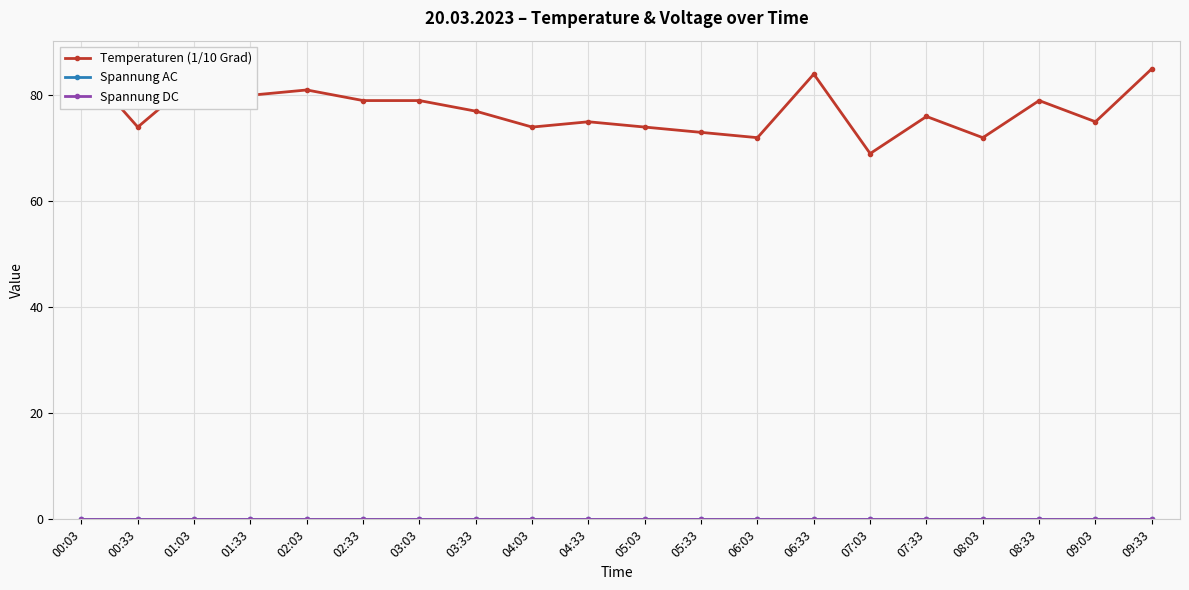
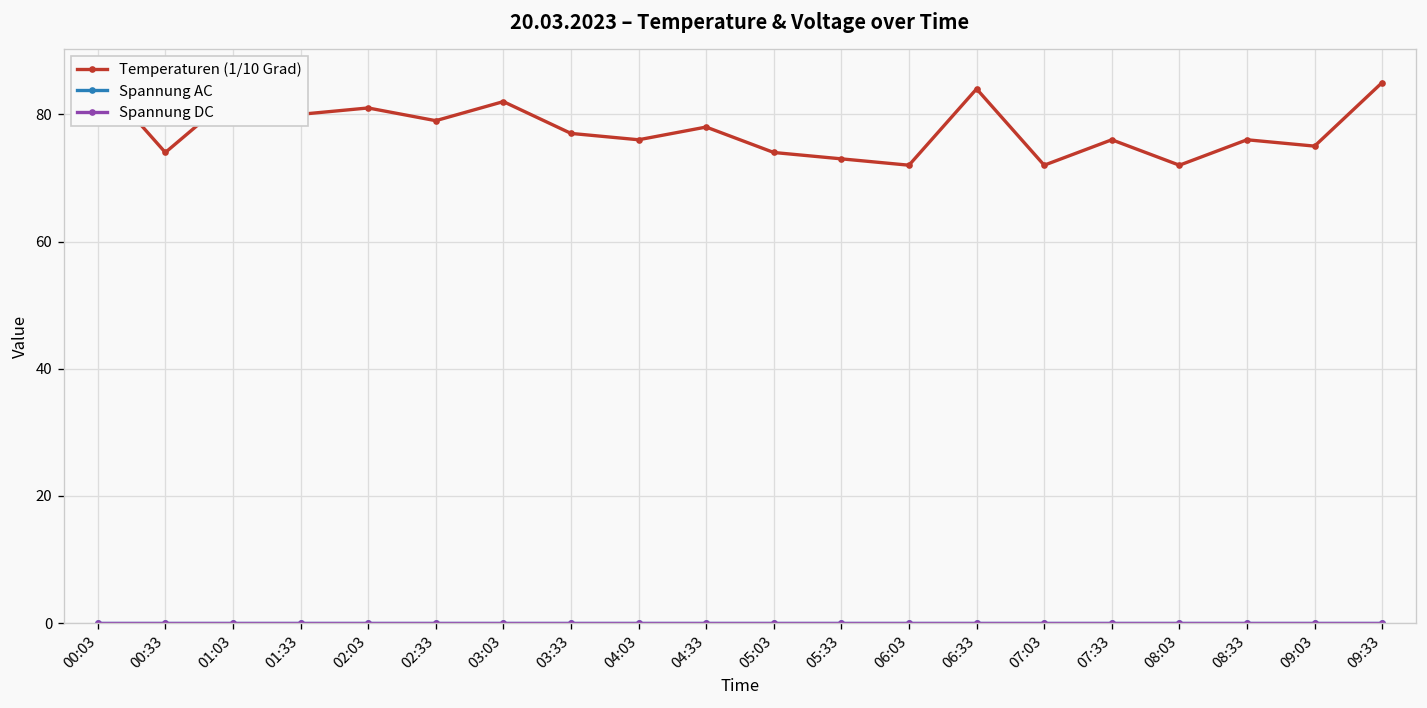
  {
    "Temperaturen (1/10 Grad)": {
      "00:33": 74,
      "02:03": 81,
      "02:33": 79,
-     "03:03": 79,
+     "03:03": 82,
      "03:33": 77,
-     "04:03": 74,
-     "04:33": 75,
+     "04:03": 76,
+     "04:33": 78,
      "05:03": 74,
      "05:33": 73,
      "06:03": 72,
      "06:33": 84,
-     "07:03": 69,
+     "07:03": 72,
      "07:33": 76,
      "08:03": 72,
-     "08:33": 79,
+     "08:33": 76,
      "09:03": 75,
      "09:33": 85
    },
    "Spannung DC": {
      "00:03": 0,
      "00:33": 0,
      "01:03": 0,
      "01:33": 0,
      "02:03": 0,
      "02:33": 0,
      "03:03": 0,
      "03:33": 0,
      "04:03": 0,
      "04:33": 0,
      "05:03": 0,
      "05:33": 0,
      "06:03": 0,
      "06:33": 0,
      "07:03": 0,
      "07:33": 0,
      "08:03": 0,
      "08:33": 0,
      "09:03": 0,
      "09:33": 0
    }
  }
